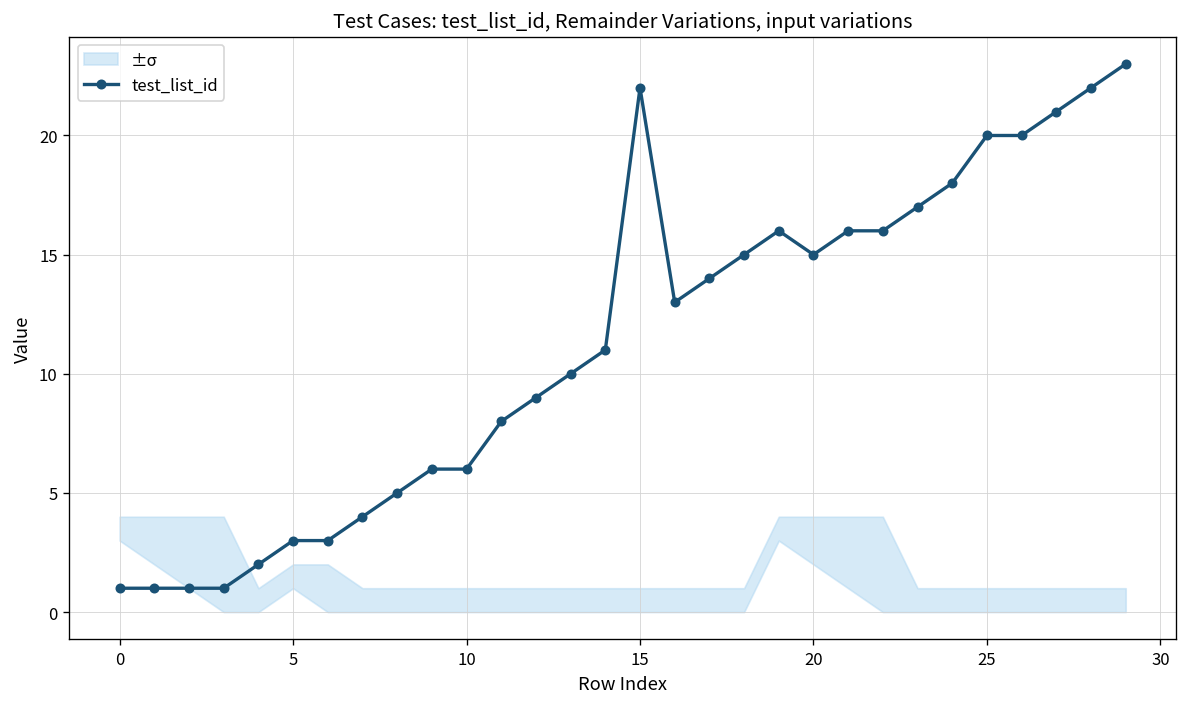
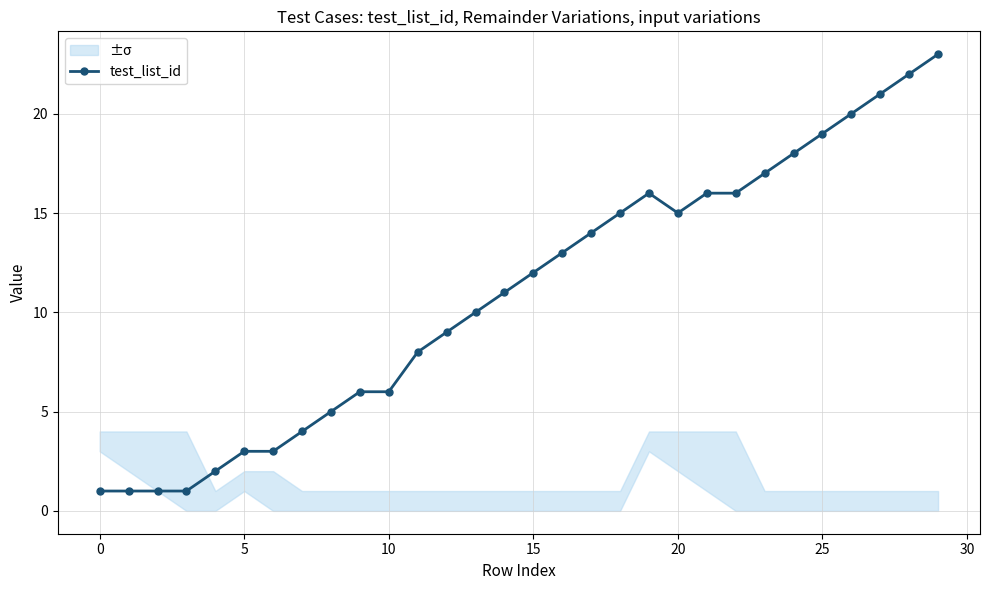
  {
    "test_list_id": {
      "0": 1,
      "5": 3,
      "10": 6,
-     "15": 22,
+     "15": 12,
      "20": 15,
-     "25": 20
+     "25": 19
    }
  }
